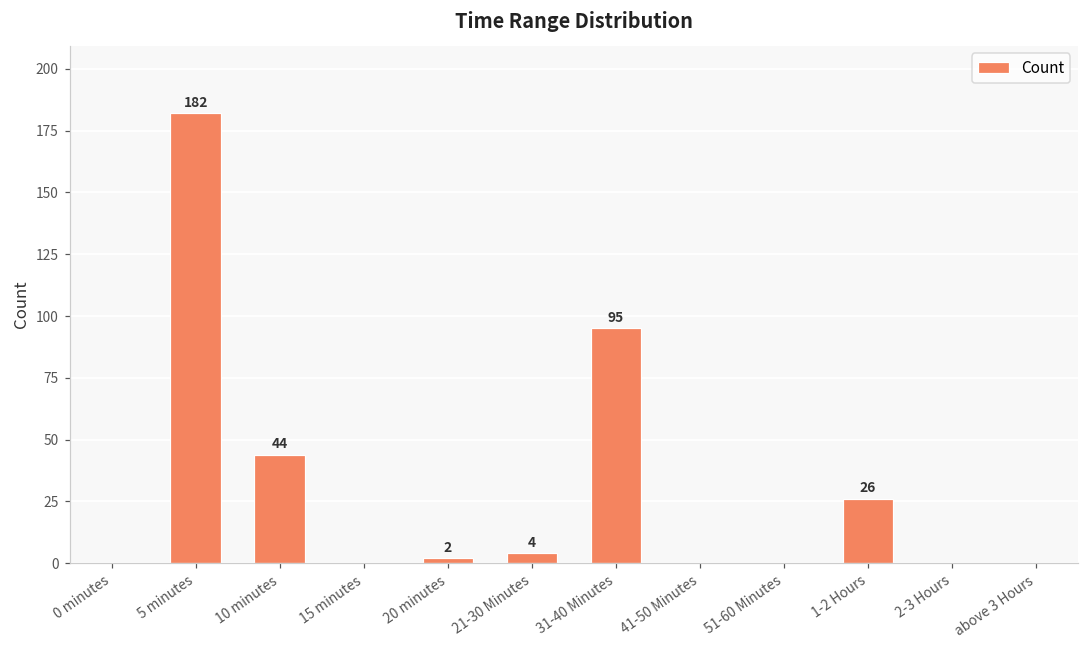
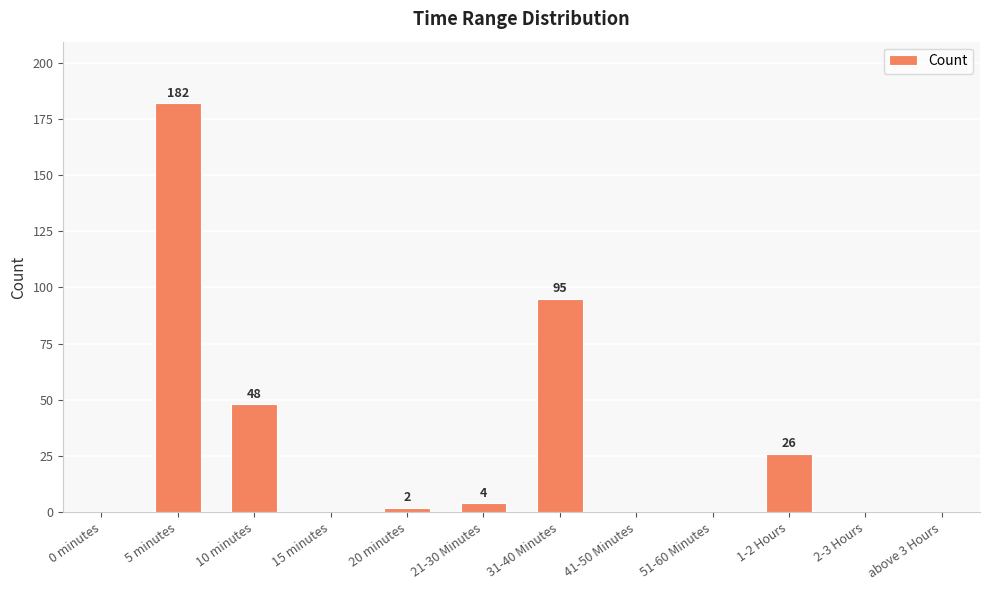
  {
    "5 minutes": 182,
-   "10 minutes": 44,
+   "10 minutes": 48,
    "20 minutes": 2,
    "21-30 Minutes": 4,
    "31-40 Minutes": 95,
    "1-2 Hours": 26
  }
